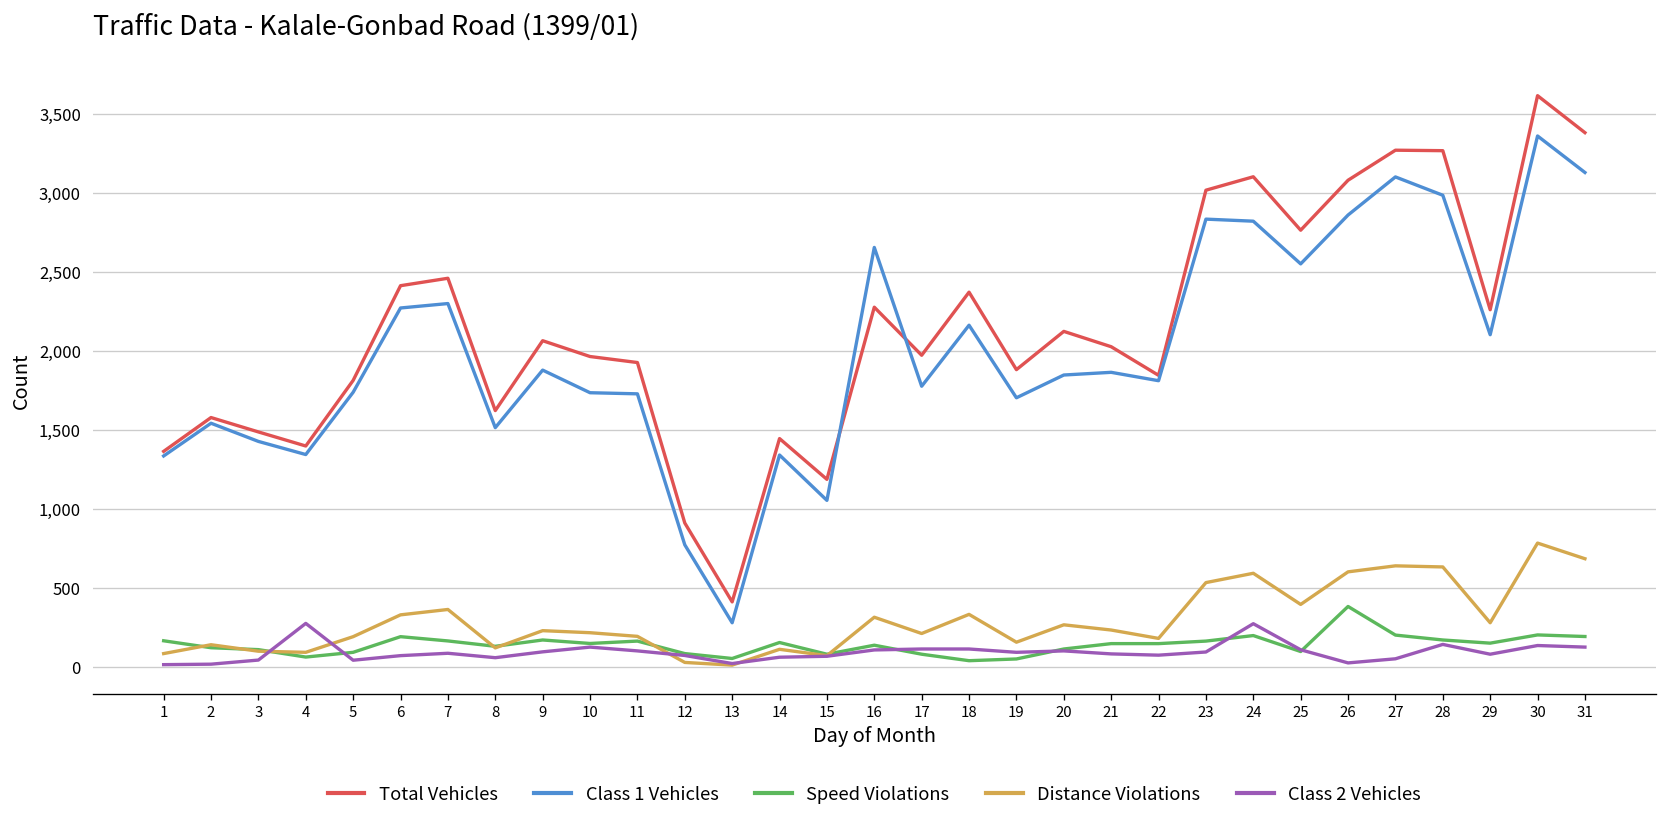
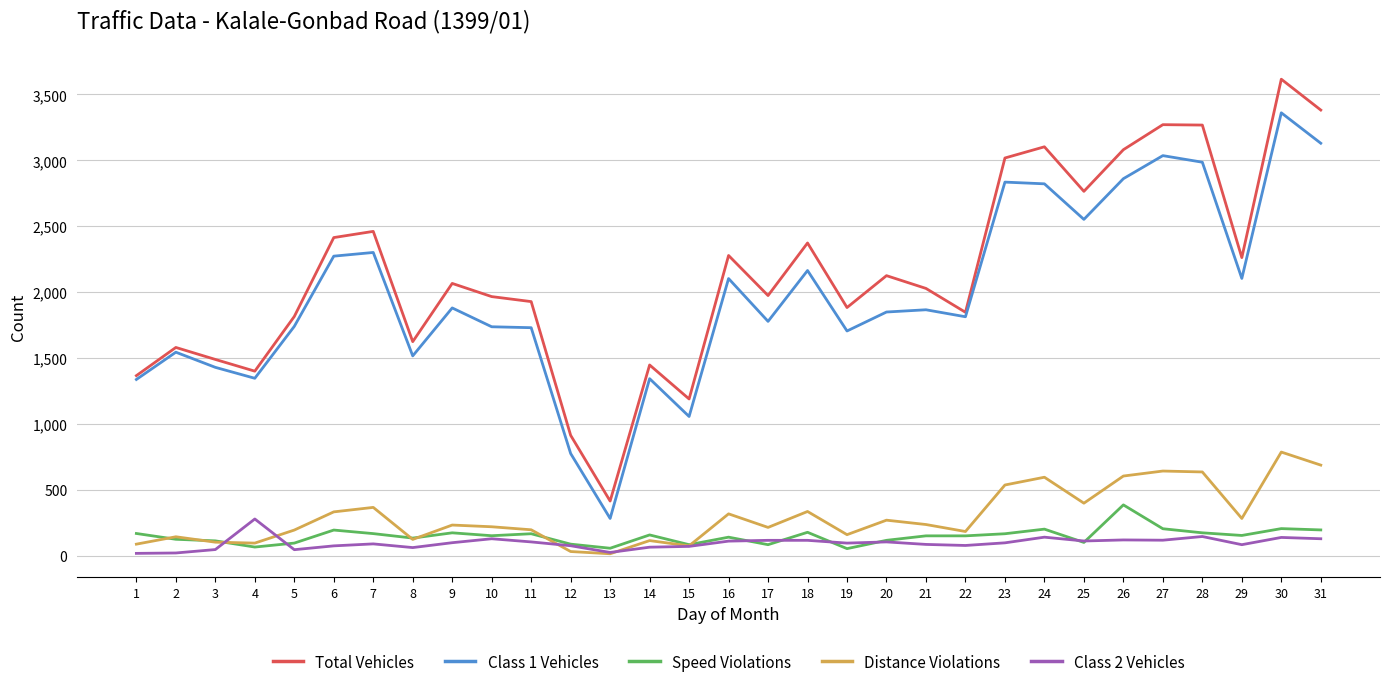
  {
    "Total Vehicles": {
      "1": "1,370",
      "2": "1,580",
      "3": "1,490",
      "4": "1,400",
      "5": "1,820",
      "6": "2,410",
      "7": "2,460",
      "8": "1,620",
      "9": "2,070",
      "10": "1,970",
      "11": "1,930",
      "12": "910",
      "13": "410",
      "14": "1,450",
      "15": "1,190",
      "16": "2,280",
      "17": "1,970",
      "18": "2,370",
      "19": "1,880",
      "20": "2,130",
      "21": "2,030",
      "22": "1,850",
      "23": "3,020",
      "24": "3,100",
      "25": "2,770",
      "26": "3,080",
      "27": "3,270",
      "28": "3,270",
      "29": "2,260",
      "30": "3,620",
      "31": "3,380"
    },
    "Class 1 Vehicles": {
      "1": "1,340",
      "2": "1,540",
      "3": "1,430",
      "4": "1,350",
      "5": "1,740",
      "6": "2,270",
      "7": "2,300",
      "8": "1,520",
      "9": "1,880",
      "10": "1,740",
      "11": "1,730",
      "12": "780",
      "13": "280",
      "14": "1,340",
      "15": "1,060",
-     "16": "2,660",
+     "16": "2,100",
      "17": "1,780",
      "18": "2,160",
      "19": "1,710",
      "20": "1,850",
      "21": "1,870",
      "22": "1,810",
      "23": "2,840",
      "24": "2,820",
      "25": "2,550",
      "26": "2,860",
-     "27": "3,100",
+     "27": "3,040",
      "28": "2,990",
      "29": "2,100",
      "30": "3,360",
      "31": "3,130"
    },
    "Speed Violations": {
      "1": "170",
      "4": "70",
      "5": "100",
      "6": "190",
      "7": "170",
      "9": "170",
      "10": "150",
      "11": "170",
      "13": "60",
      "14": "160",
      "16": "140",
      "17": "80",
-     "18": "40",
+     "18": "180",
      "19": "50",
      "21": "150",
      "22": "150",
      "23": "170",
      "24": "200",
      "26": "390",
      "27": "200",
      "28": "170",
      "29": "150",
      "30": "210",
      "31": "200"
    },
    "Distance Violations": {
      "1": "90",
      "4": "100",
      "5": "190",
      "6": "330",
      "7": "370",
      "9": "230",
      "10": "220",
      "11": "200",
      "12": "30",
      "14": "110",
      "16": "320",
      "17": "210",
      "18": "340",
      "19": "160",
      "20": "270",
      "21": "240",
      "22": "180",
      "23": "540",
      "24": "600",
      "25": "400",
      "26": "600",
      "27": "640",
      "28": "640",
      "29": "280",
      "30": "790",
      "31": "690"
    },
    "Class 2 Vehicles": {
      "1": "20",
      "2": "20",
      "3": "50",
      "4": "280",
      "5": "50",
      "6": "70",
      "7": "90",
      "8": "60",
      "9": "100",
      "10": "130",
      "11": "100",
      "14": "60",
      "16": "110",
      "17": "120",
      "18": "120",
      "19": "100",
      "21": "90",
      "22": "80",
      "23": "100",
-     "24": "280",
-     "26": "30",
-     "27": "50",
+     "24": "140",
+     "26": "120",
+     "27": "120",
      "28": "150",
      "29": "80",
      "30": "140",
      "31": "130"
    }
  }
